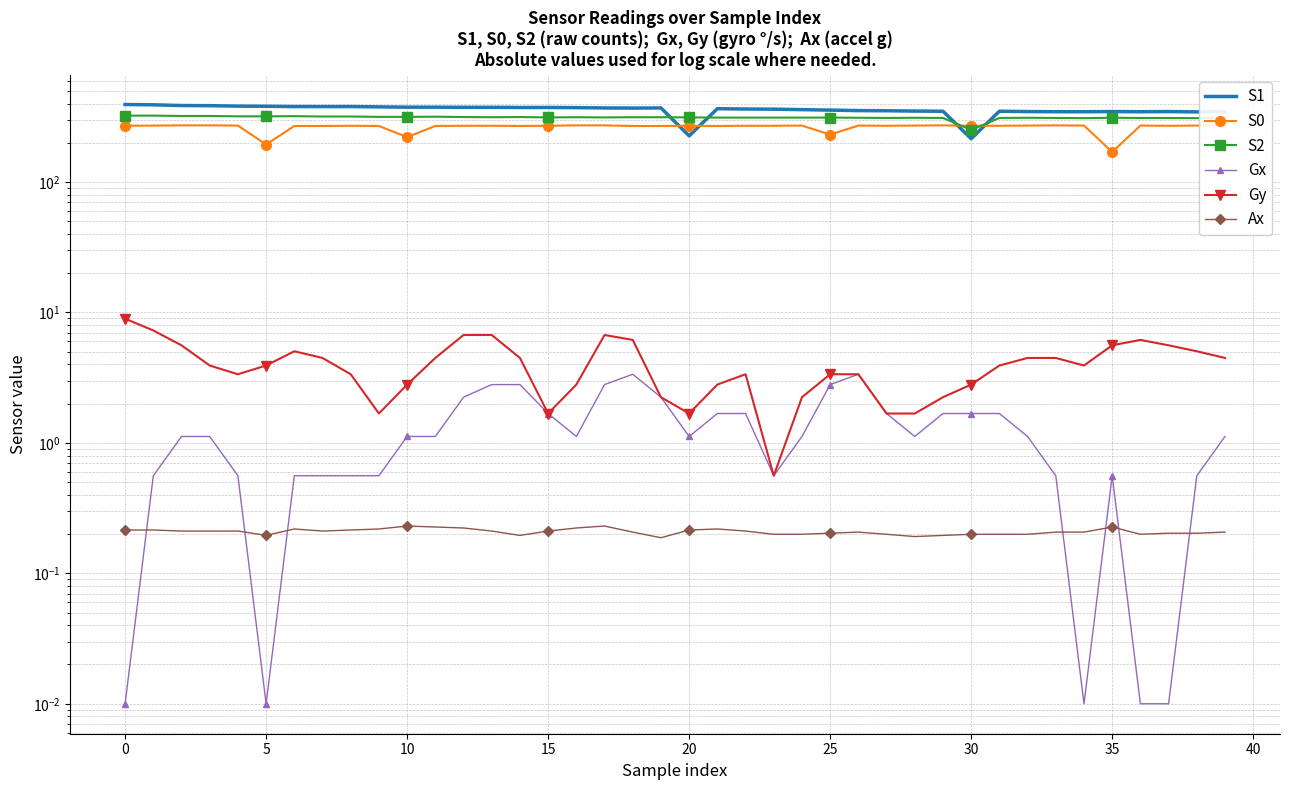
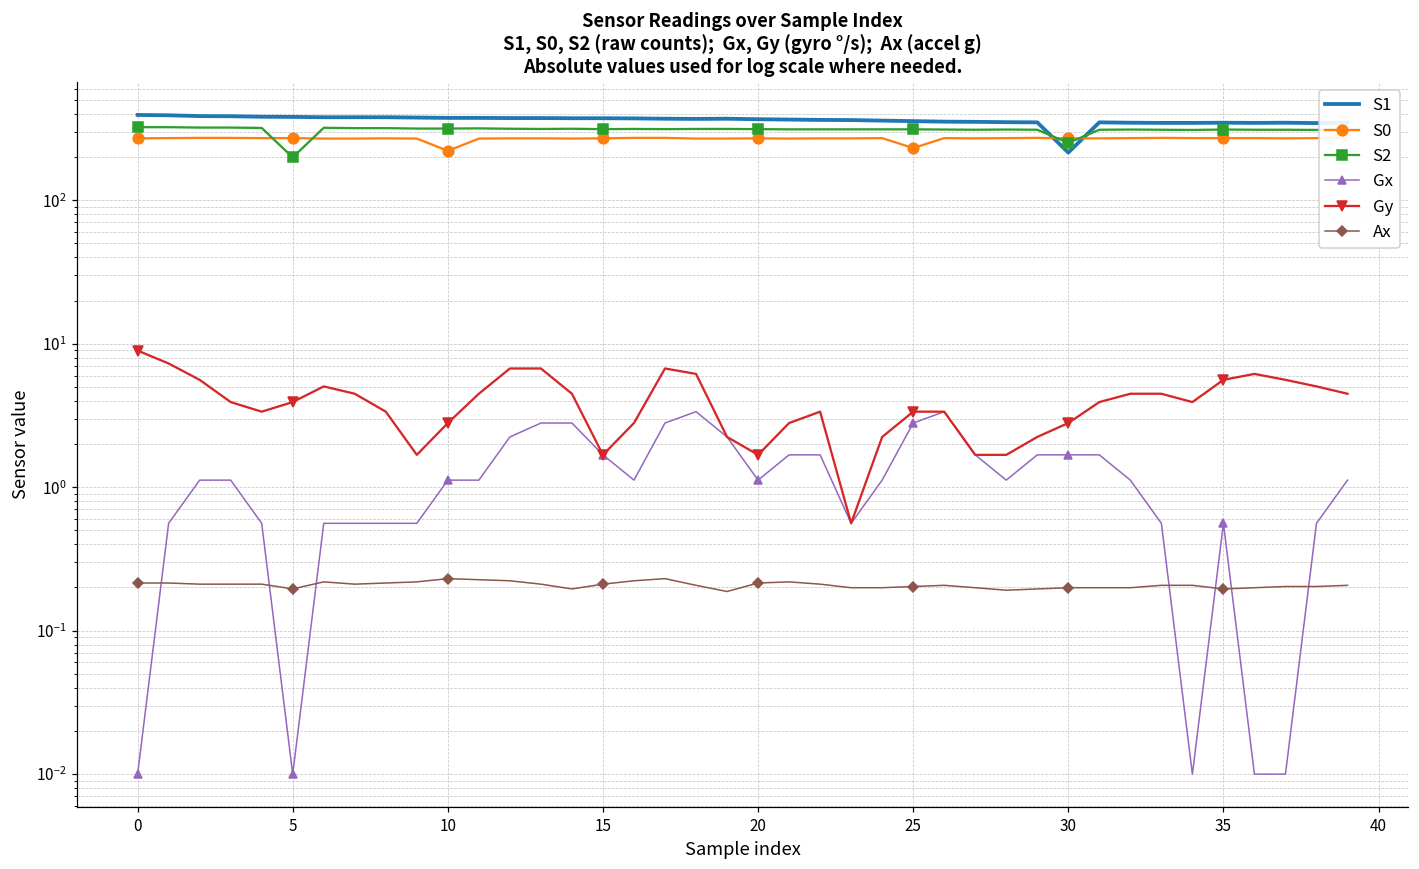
  {
    "S1": {
      "0": 390,
      "5": 380,
      "10": 380,
      "15": 370,
-     "20": 230,
+     "20": 370,
      "25": 360,
      "30": 220,
      "35": 350
    },
    "S0": {
      "0": 270,
-     "5": 190,
+     "5": 270,
      "10": 220,
      "15": 270,
      "20": 270,
      "25": 230,
      "30": 270,
-     "35": 170
+     "35": 270
    },
    "S2": {
      "0": 320,
-     "5": 320,
+     "5": 200,
      "10": 320,
      "15": 310,
      "20": 310,
      "25": 310,
      "30": 250,
      "35": 310
    },
    "Gx": {
      "0": 0.01,
      "5": 0.01,
      "10": 1.1,
      "20": 1.1,
      "25": 2.8,
      "30": 1.7,
      "35": 0.56
    },
    "Gy": {
      "0": 9,
      "5": 3.9,
      "10": 2.8,
      "20": 1.7,
      "25": 3.4,
      "30": 2.8,
      "35": 5.6
    },
    "Ax": {
      "0": 0.21,
      "5": 0.20,
      "10": 0.23,
      "15": 0.21,
      "20": 0.21,
      "25": 0.20,
      "30": 0.20,
-     "35": 0.23
+     "35": 0.20
    }
  }
